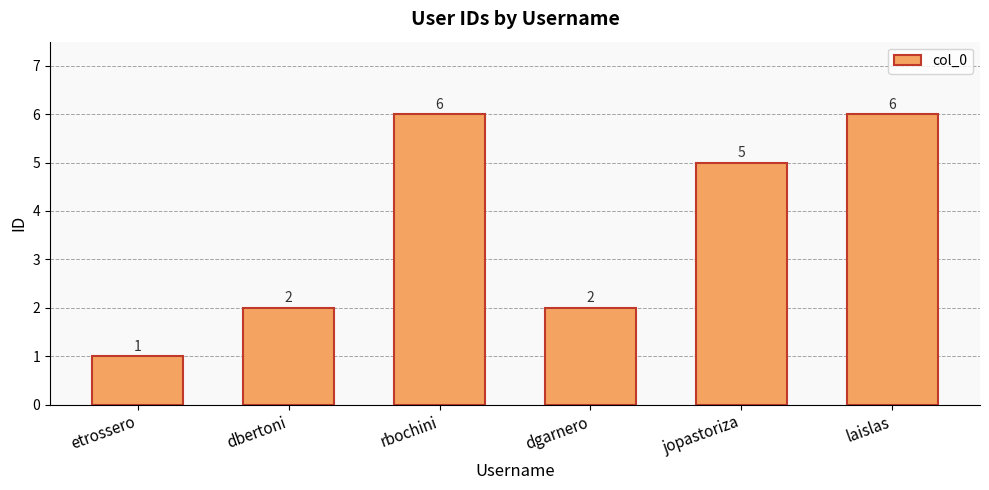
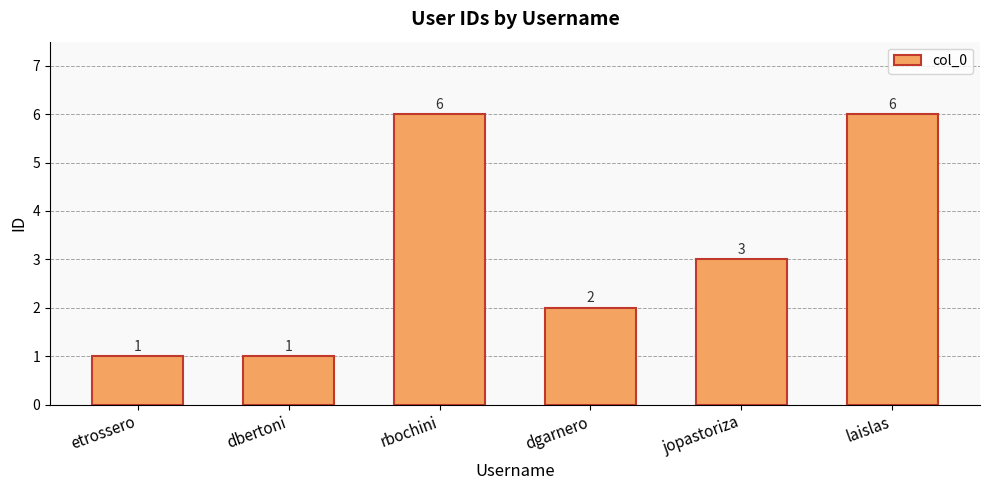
  {
    "etrossero": 1,
-   "dbertoni": 2,
+   "dbertoni": 1,
    "rbochini": 6,
    "dgarnero": 2,
-   "jopastoriza": 5,
+   "jopastoriza": 3,
    "laislas": 6
  }
